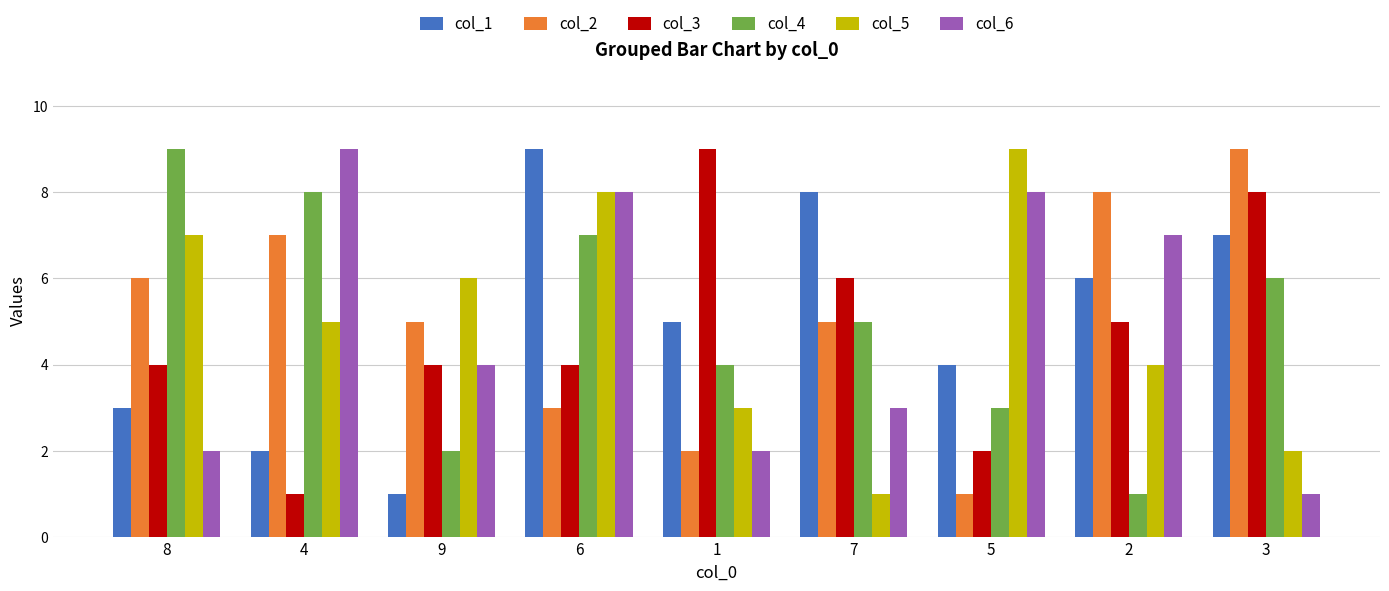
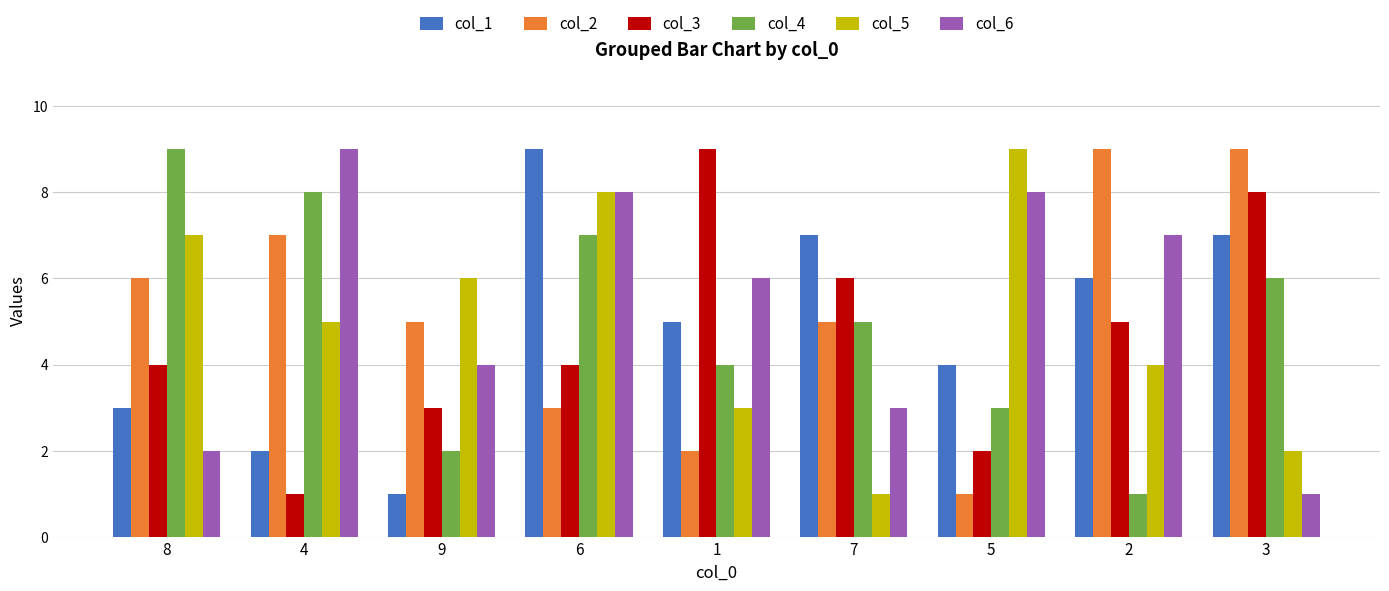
  {
    "col_1": {
      "8": 3,
      "4": 2,
      "9": 1,
      "6": 9,
      "1": 5,
-     "7": 8,
+     "7": 7,
      "5": 4,
      "2": 6,
      "3": 7
    },
    "col_2": {
      "8": 6,
      "4": 7,
      "9": 5,
      "6": 3,
      "1": 2,
      "7": 5,
      "5": 1,
-     "2": 8,
+     "2": 9,
      "3": 9
    },
    "col_3": {
      "8": 4,
      "4": 1,
-     "9": 4,
+     "9": 3,
      "6": 4,
      "1": 9,
      "7": 6,
      "5": 2,
      "2": 5,
      "3": 8
    },
    "col_4": {
      "8": 9,
      "4": 8,
      "9": 2,
      "6": 7,
      "1": 4,
      "7": 5,
      "5": 3,
      "2": 1,
      "3": 6
    },
    "col_5": {
      "8": 7,
      "4": 5,
      "9": 6,
      "6": 8,
      "1": 3,
      "7": 1,
      "5": 9,
      "2": 4,
      "3": 2
    },
    "col_6": {
      "8": 2,
      "4": 9,
      "9": 4,
      "6": 8,
-     "1": 2,
+     "1": 6,
      "7": 3,
      "5": 8,
      "2": 7,
      "3": 1
    }
  }
